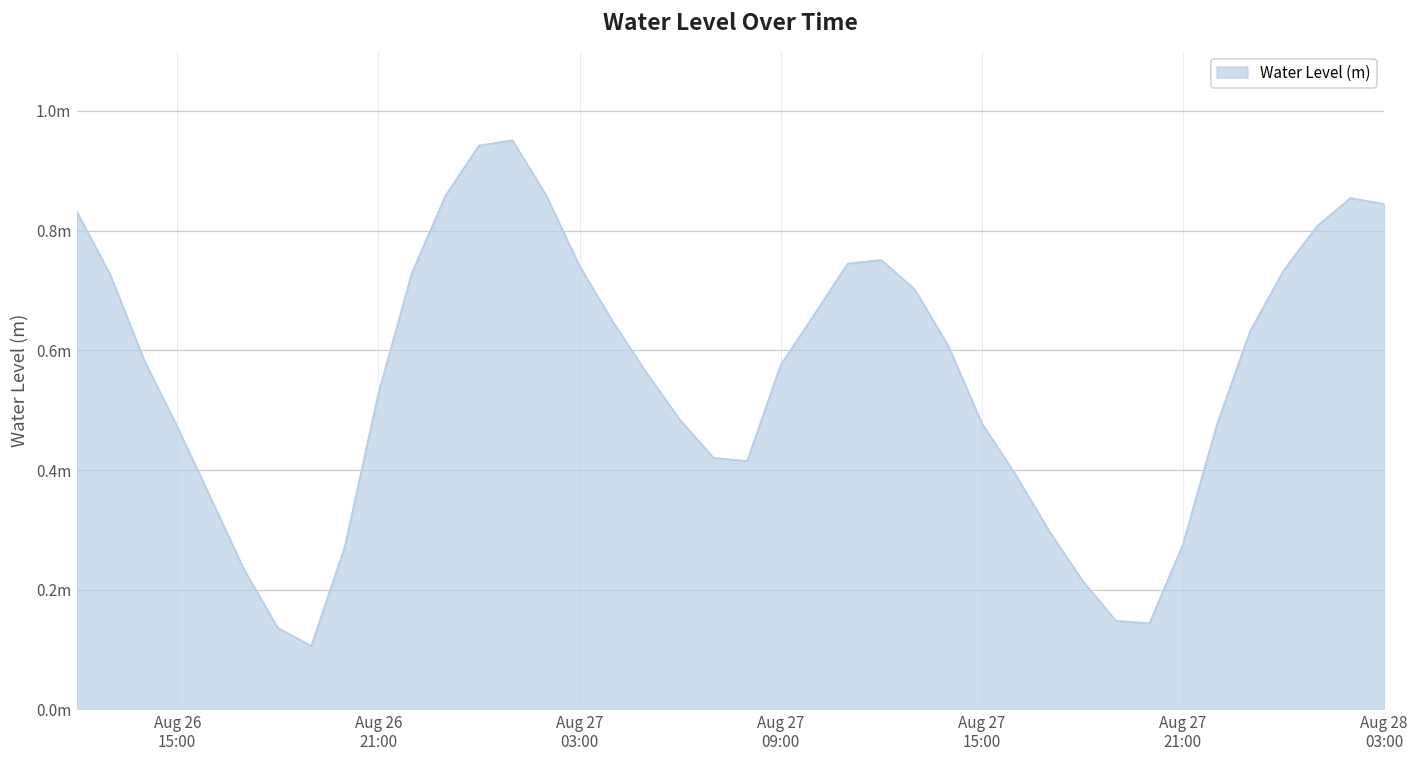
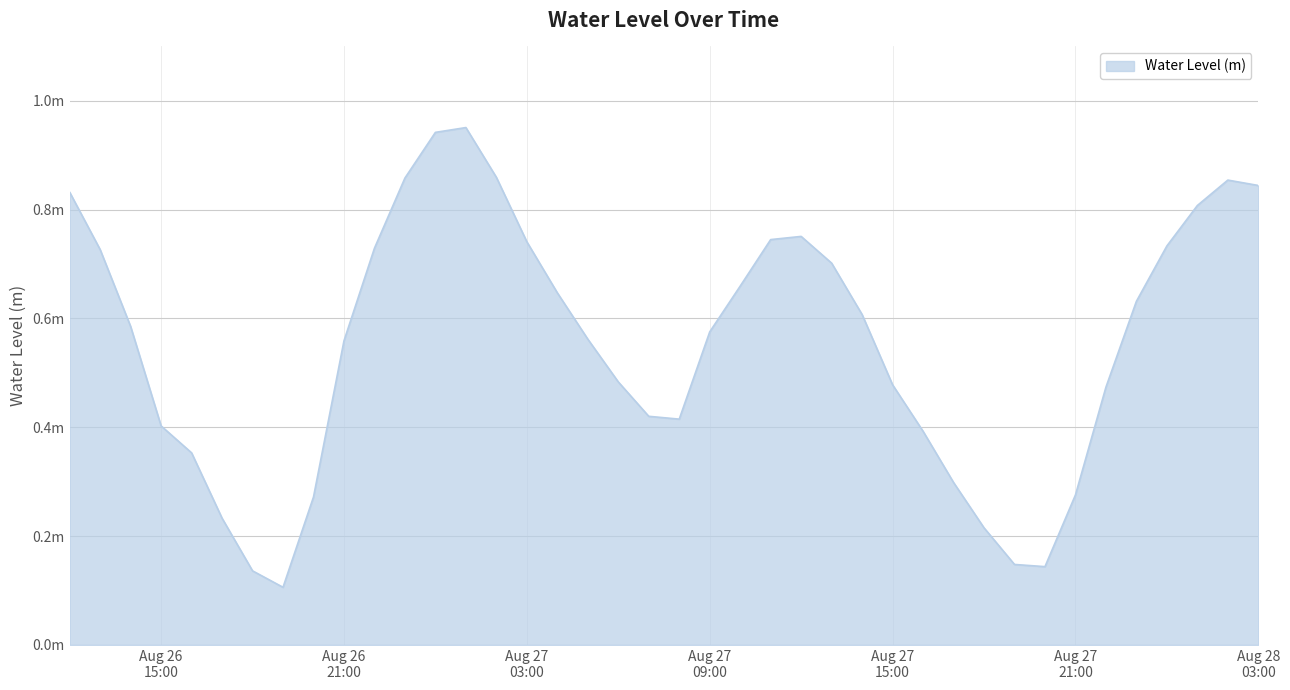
  {
-   "Aug 26 15:00": "0.47m",
-   "Aug 26 21:00": "0.53m",
+   "Aug 26 15:00": "0.40m",
+   "Aug 26 21:00": "0.56m",
    "Aug 27 03:00": "0.74m",
    "Aug 27 09:00": "0.58m",
    "Aug 27 15:00": "0.48m",
    "Aug 27 21:00": "0.28m",
    "Aug 28 03:00": "0.84m"
  }
